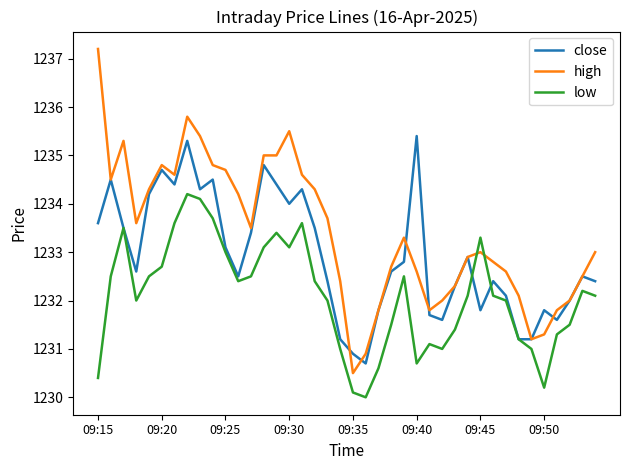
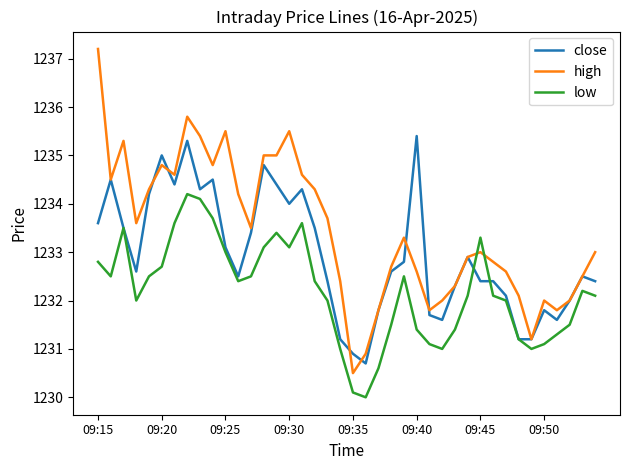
  {
    "close": {
      "09:15": 1233.6,
-     "09:20": 1234.7,
+     "09:20": 1235.0,
      "09:25": 1233.1,
      "09:30": 1234.0,
      "09:35": 1230.9,
      "09:40": 1235.4,
-     "09:45": 1231.8,
+     "09:45": 1232.4,
      "09:50": 1231.8
    },
    "high": {
      "09:15": 1237.2,
      "09:20": 1234.8,
-     "09:25": 1234.7,
+     "09:25": 1235.5,
      "09:30": 1235.5,
      "09:35": 1230.5,
      "09:40": 1232.6,
      "09:45": 1233.0,
-     "09:50": 1231.3
+     "09:50": 1232.0
    },
    "low": {
-     "09:15": 1230.4,
+     "09:15": 1232.8,
      "09:20": 1232.7,
      "09:25": 1233.0,
      "09:30": 1233.1,
      "09:35": 1230.1,
-     "09:40": 1230.7,
+     "09:40": 1231.4,
      "09:45": 1233.3,
-     "09:50": 1230.2
+     "09:50": 1231.1
    }
  }
